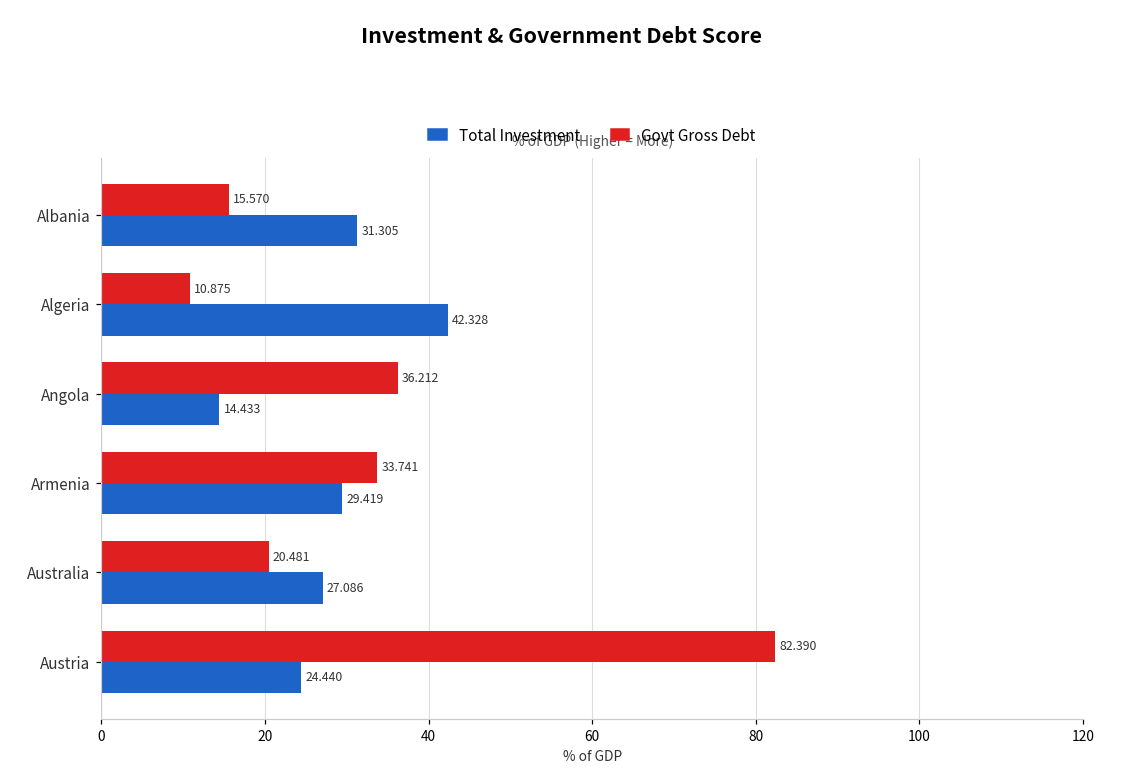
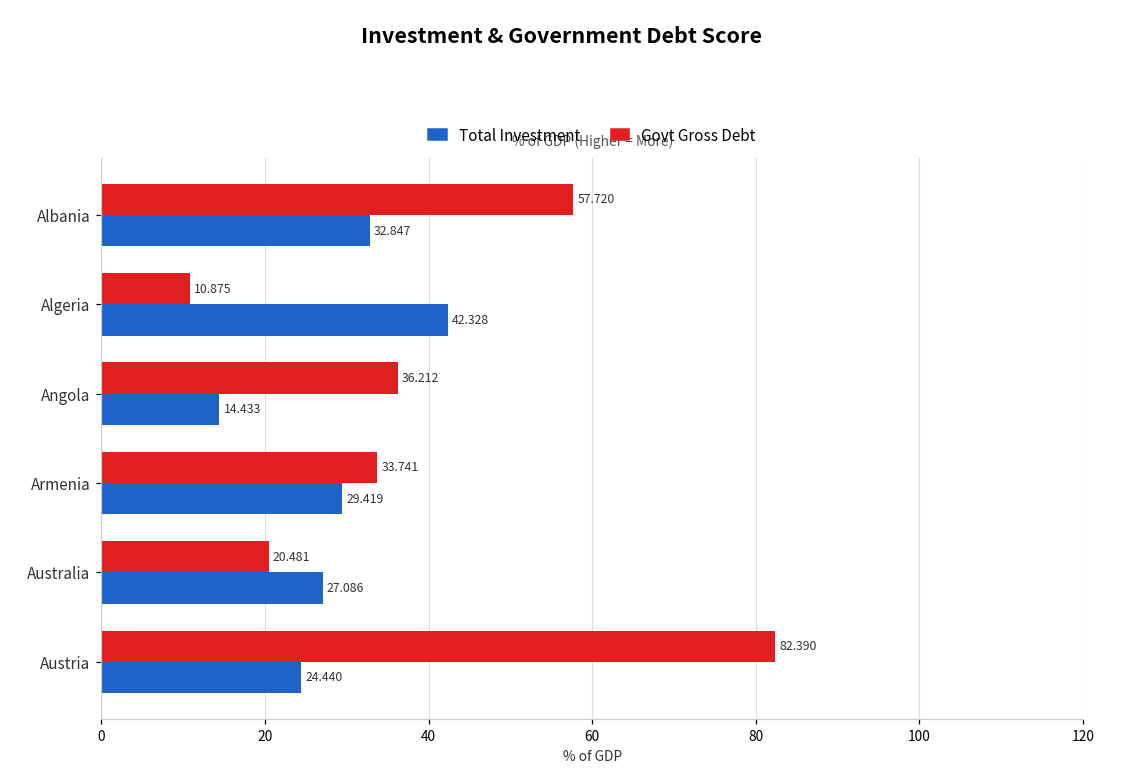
  {
    "Total Investment": {
-     "Albania": 31.305,
+     "Albania": 32.847,
      "Algeria": 42.328,
      "Angola": 14.433,
      "Armenia": 29.419,
      "Australia": 27.086,
      "Austria": 24.440
    },
    "Govt Gross Debt": {
-     "Albania": 15.570,
+     "Albania": 57.720,
      "Algeria": 10.875,
      "Angola": 36.212,
      "Armenia": 33.741,
      "Australia": 20.481,
      "Austria": 82.390
    }
  }
